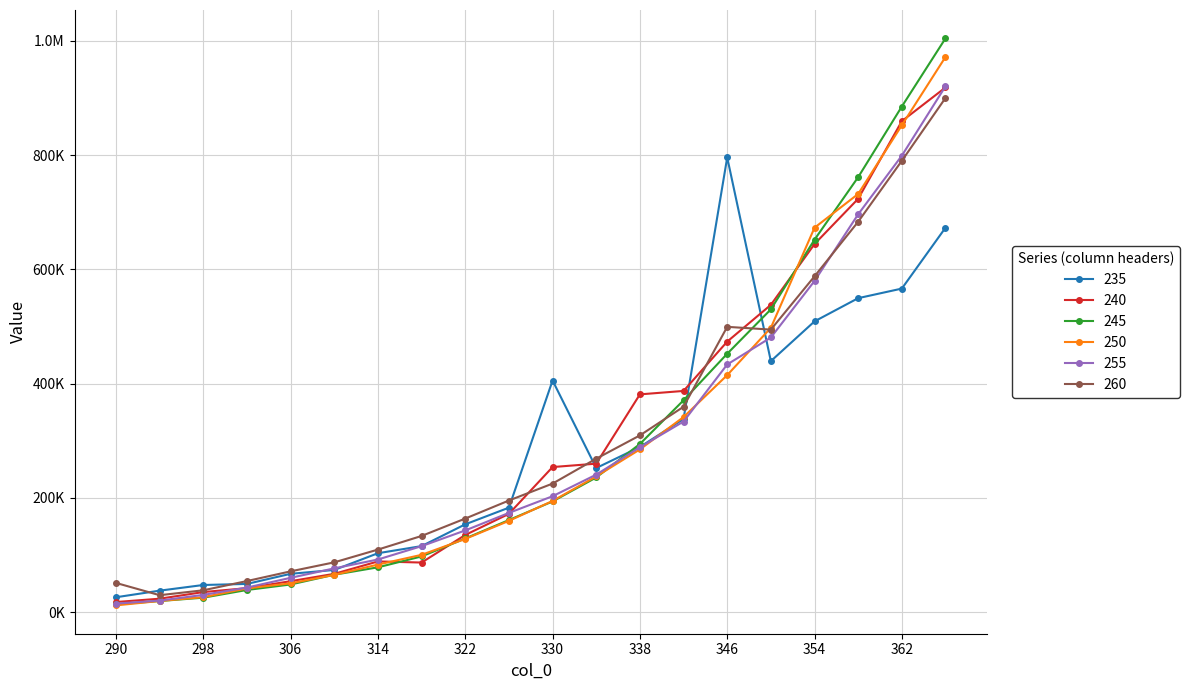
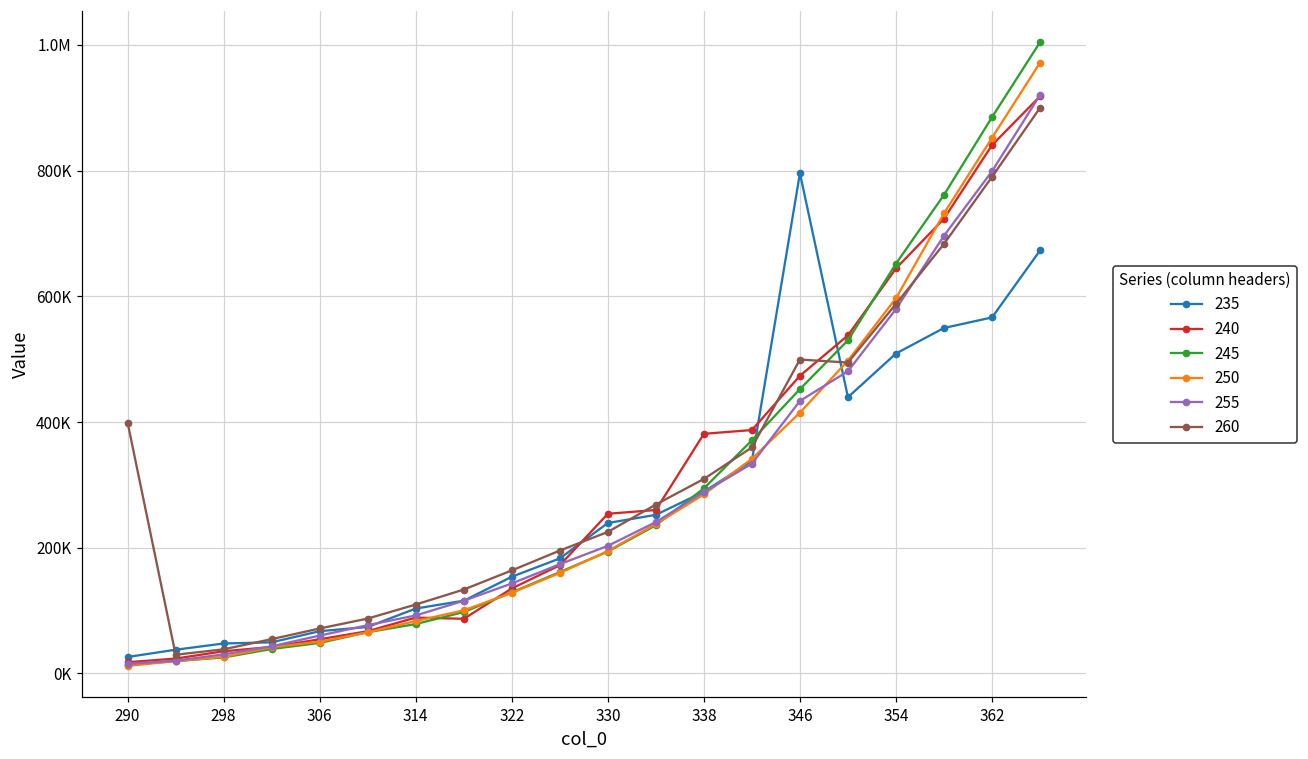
  {
    "235": {
      "290": 30000,
      "298": 50000,
      "314": 100000,
      "322": 150000,
-     "330": 410000,
+     "330": 240000,
      "346": 800000,
      "354": 510000,
      "362": 570000
    },
    "240": {
      "322": 140000,
      "330": 250000,
      "338": 380000,
      "346": 470000,
      "354": 640000,
-     "362": 860000
+     "362": 840000
    },
    "245": {
      "314": 80000,
      "338": 290000,
      "346": 450000,
      "354": 650000,
      "362": 890000
    },
    "250": {
      "314": 80000,
      "346": 410000,
-     "354": 670000,
+     "354": 600000,
      "362": 850000
    },
    "255": {
      "306": 60000,
      "322": 140000,
      "330": 200000,
      "346": 430000,
      "354": 580000,
      "362": 800000
    },
    "260": {
-     "290": 50000,
+     "290": 400000,
      "314": 110000,
      "322": 160000,
      "330": 230000,
      "338": 310000,
      "346": 500000,
      "354": 590000,
      "362": 790000
    }
  }
